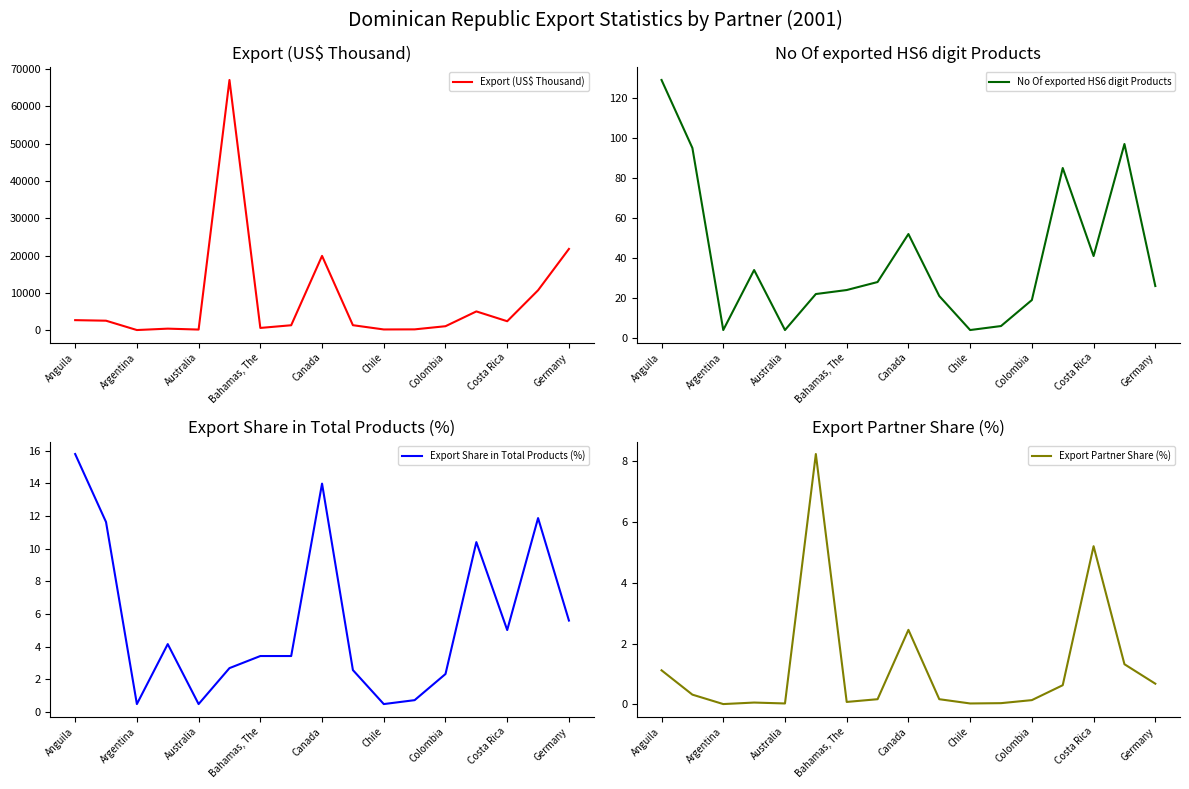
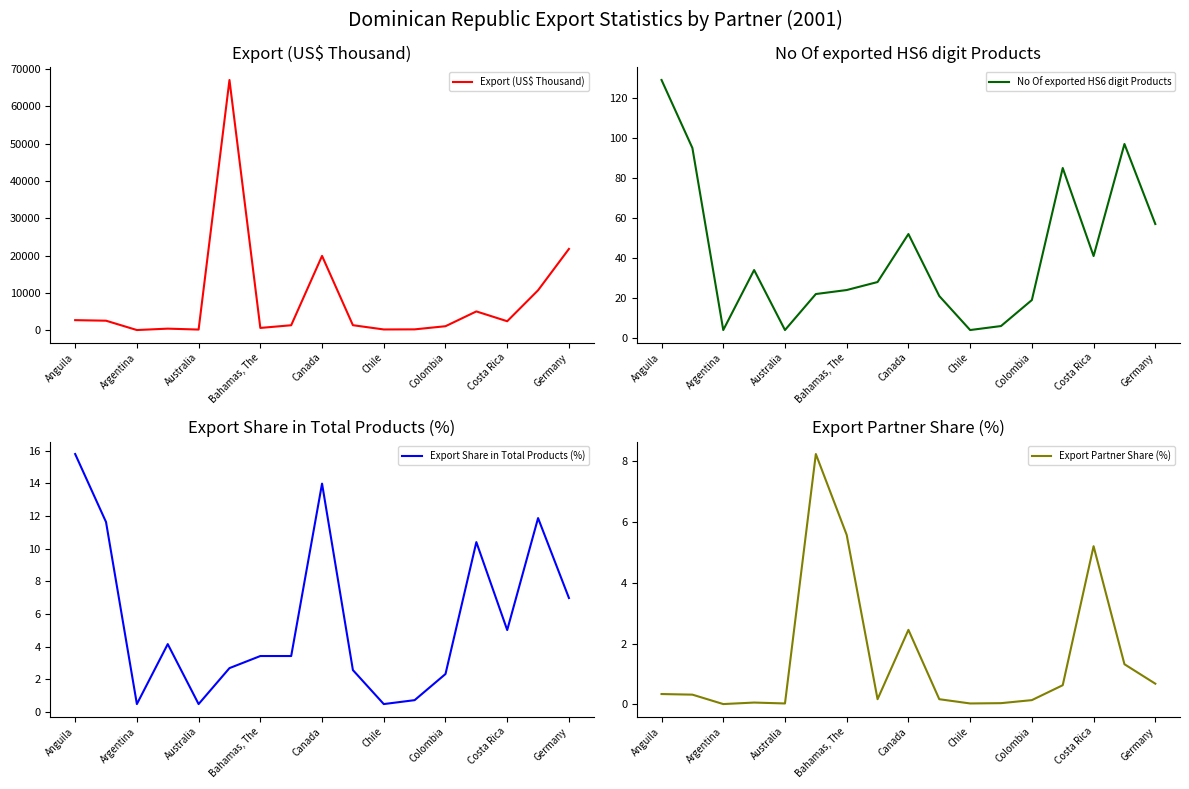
  {
    "Export (US$ Thousand)": {
      "Anguila": 3000,
      "Argentina": 0,
      "Australia": 0,
      "Bahamas, The": 1000,
      "Canada": 20000,
      "Chile": 0,
      "Colombia": 1000,
      "Costa Rica": 2000,
      "Germany": 22000
    },
    "No Of exported HS6 digit Products": {
      "Anguila": 129,
      "Argentina": 4,
      "Australia": 4,
      "Bahamas, The": 24,
      "Canada": 52,
      "Chile": 4,
      "Colombia": 19,
      "Costa Rica": 41,
-     "Germany": 26
+     "Germany": 57
    },
    "Export Share in Total Products (%)": {
      "Anguila": 15.8,
      "Argentina": 0.5,
      "Australia": 0.5,
      "Bahamas, The": 3.4,
      "Canada": 14.0,
      "Chile": 0.5,
      "Colombia": 2.3,
      "Costa Rica": 5.0,
-     "Germany": 5.6
+     "Germany": 7.0
    },
    "Export Partner Share (%)": {
-     "Anguila": 1.1,
+     "Anguila": 0.3,
      "Argentina": 0.0,
      "Australia": 0.0,
-     "Bahamas, The": 0.1,
+     "Bahamas, The": 5.6,
      "Canada": 2.5,
      "Chile": 0.0,
      "Colombia": 0.1,
      "Costa Rica": 5.2,
      "Germany": 0.7
    }
  }
